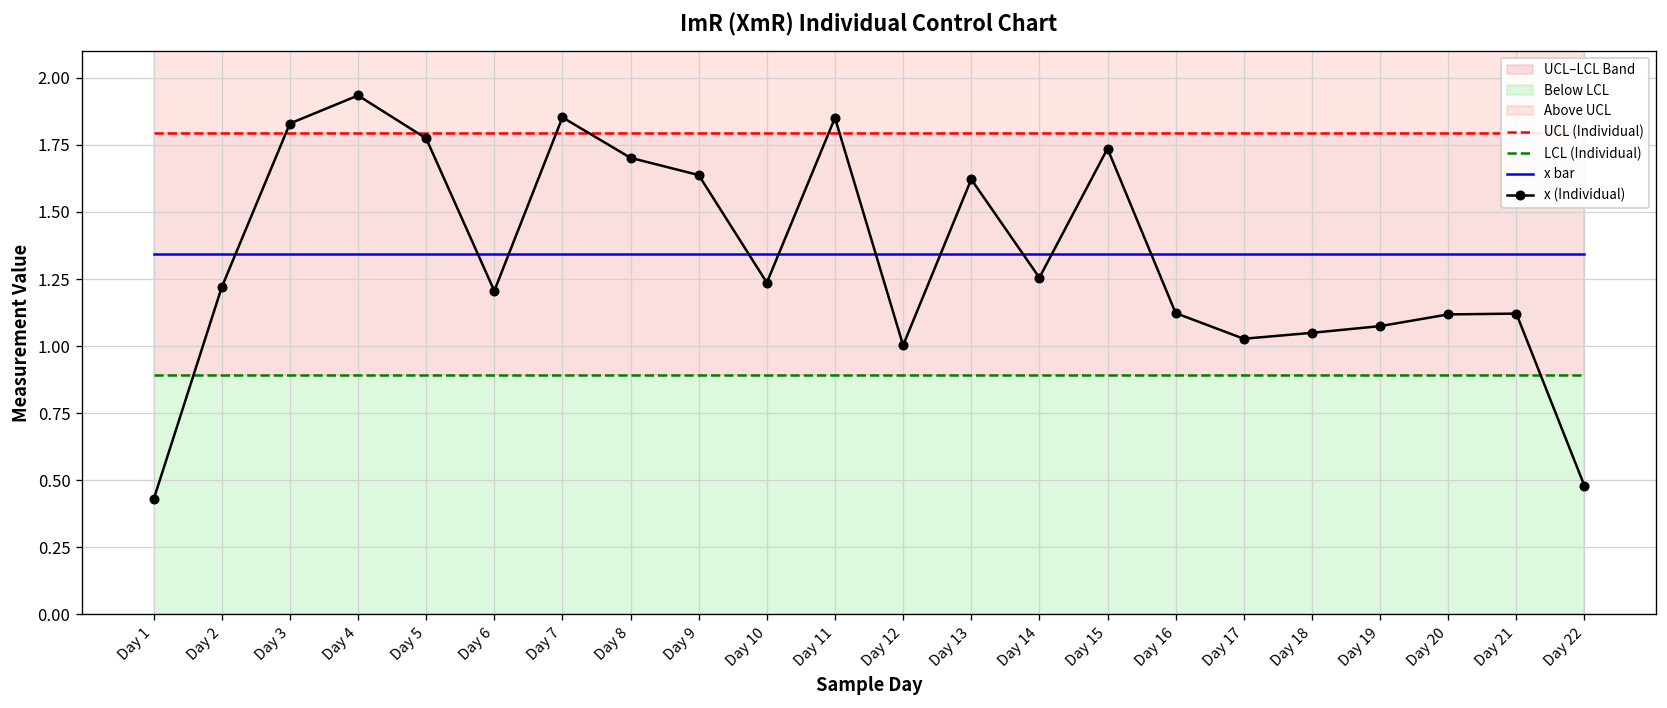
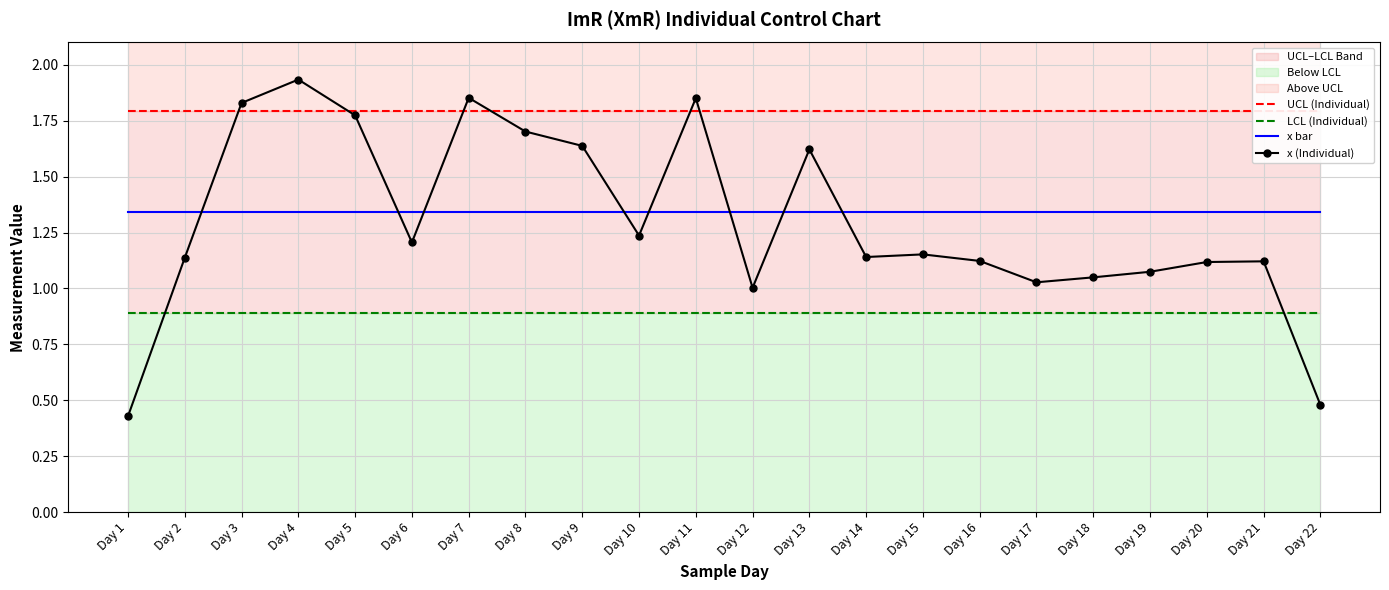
  {
    "x bar": {
      "Day 1": 1.34,
      "Day 2": 1.34,
      "Day 3": 1.34,
      "Day 4": 1.34,
      "Day 5": 1.34,
      "Day 6": 1.34,
      "Day 7": 1.34,
      "Day 8": 1.34,
      "Day 9": 1.34,
      "Day 10": 1.34,
      "Day 11": 1.34,
      "Day 12": 1.34,
      "Day 13": 1.34,
      "Day 14": 1.34,
      "Day 15": 1.34,
      "Day 16": 1.34,
      "Day 17": 1.34,
      "Day 18": 1.34,
      "Day 19": 1.34,
      "Day 20": 1.34,
      "Day 21": 1.34,
      "Day 22": 1.34
    },
    "x (Individual)": {
      "Day 1": 0.43,
-     "Day 2": 1.22,
+     "Day 2": 1.14,
      "Day 3": 1.83,
      "Day 4": 1.93,
      "Day 5": 1.77,
      "Day 6": 1.21,
      "Day 7": 1.85,
      "Day 8": 1.70,
      "Day 9": 1.64,
      "Day 10": 1.24,
      "Day 11": 1.85,
      "Day 12": 1.00,
      "Day 13": 1.62,
-     "Day 14": 1.26,
-     "Day 15": 1.74,
+     "Day 14": 1.14,
+     "Day 15": 1.15,
      "Day 16": 1.12,
      "Day 17": 1.03,
      "Day 18": 1.05,
      "Day 19": 1.07,
      "Day 20": 1.12,
      "Day 21": 1.12,
      "Day 22": 0.48
    }
  }
